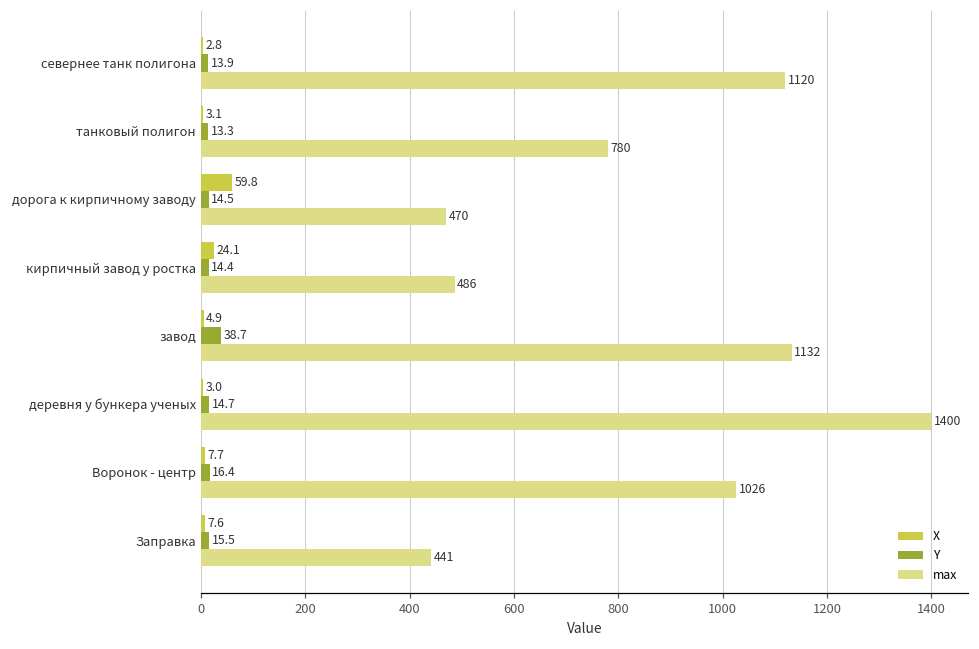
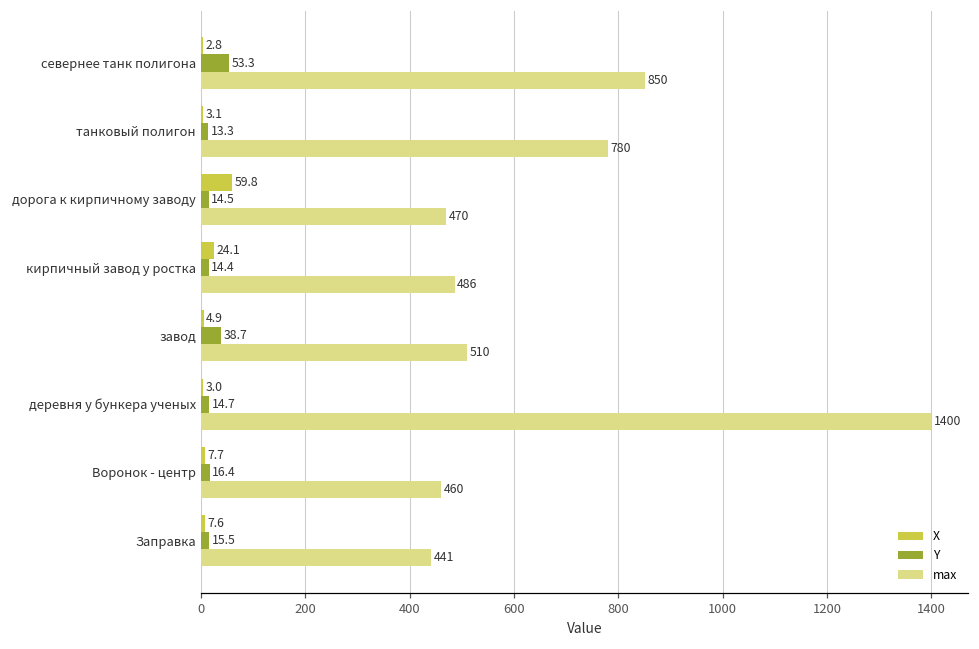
  {
    "X": {
      "севернее танк полигона": 2.8,
      "танковый полигон": 3.1,
      "дорога к кирпичному заводу": 59.8,
      "кирпичный завод у ростка": 24.1,
      "завод": 4.9,
      "деревня у бункера ученых": 3.0,
      "Воронок - центр": 7.7,
      "Заправка": 7.6
    },
    "Y": {
-     "севернее танк полигона": 13.9,
+     "севернее танк полигона": 53.3,
      "танковый полигон": 13.3,
      "дорога к кирпичному заводу": 14.5,
      "кирпичный завод у ростка": 14.4,
      "завод": 38.7,
      "деревня у бункера ученых": 14.7,
      "Воронок - центр": 16.4,
      "Заправка": 15.5
    },
    "max": {
-     "севернее танк полигона": 1120,
+     "севернее танк полигона": 850,
      "танковый полигон": 780,
      "дорога к кирпичному заводу": 470,
      "кирпичный завод у ростка": 486,
-     "завод": 1132,
+     "завод": 510,
      "деревня у бункера ученых": 1400,
-     "Воронок - центр": 1026,
+     "Воронок - центр": 460,
      "Заправка": 441
    }
  }
